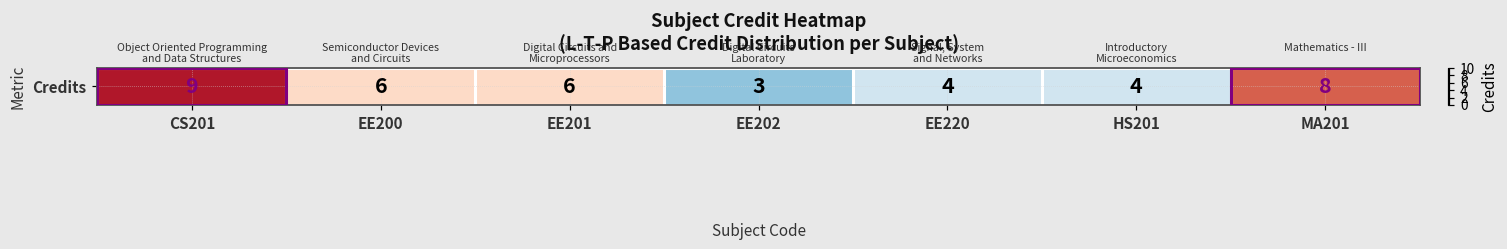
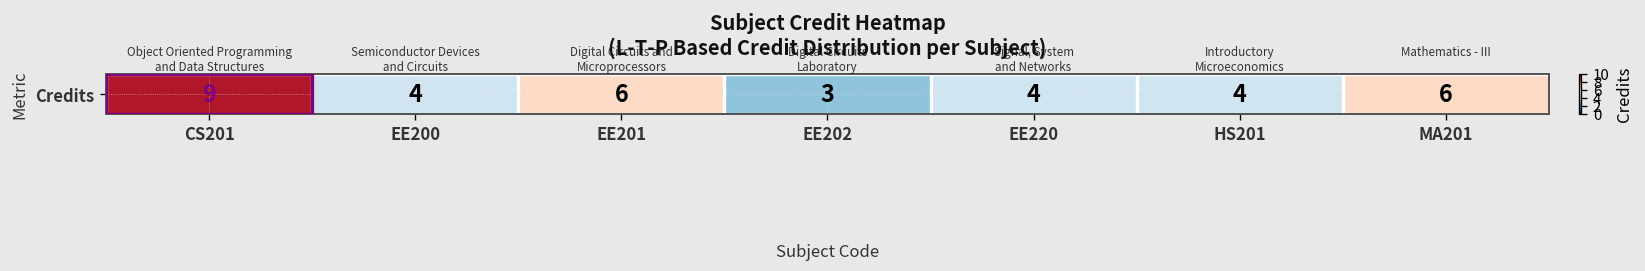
  {
    "Credits": {
      "CS201": 9,
-     "EE200": 6,
+     "EE200": 4,
      "EE201": 6,
      "EE202": 3,
      "EE220": 4,
      "HS201": 4,
-     "MA201": 8
+     "MA201": 6
    }
  }
